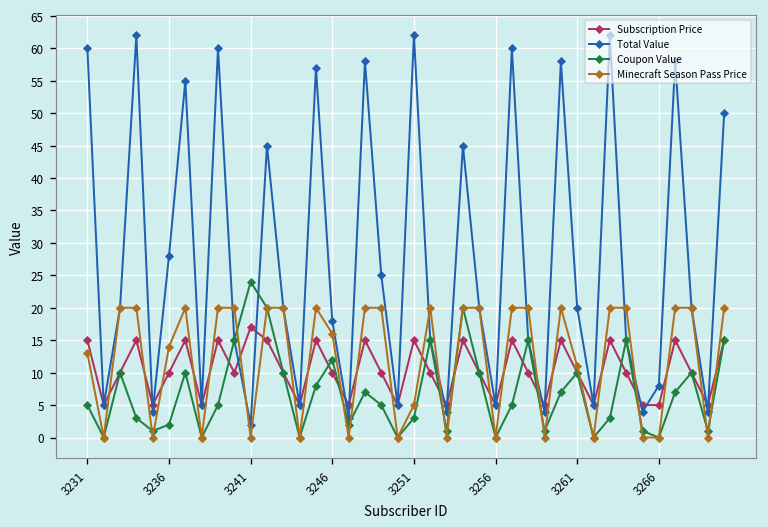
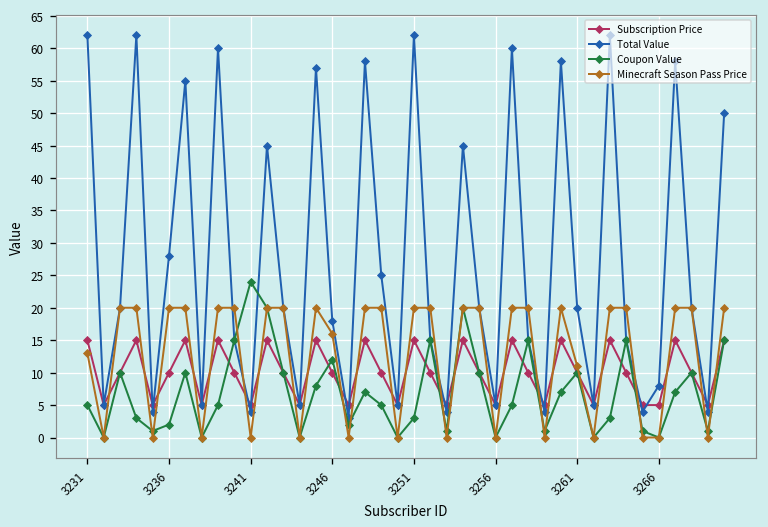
  {
    "Subscription Price": {
      "3231": 15,
      "3236": 10,
-     "3241": 17,
+     "3241": 5,
      "3246": 10,
      "3251": 15,
      "3266": 5
    },
    "Total Value": {
-     "3231": 60,
+     "3231": 62,
      "3236": 28,
-     "3241": 2,
+     "3241": 4,
      "3246": 18,
      "3251": 62,
      "3261": 20,
      "3266": 8
    },
    "Coupon Value": {
      "3231": 5,
      "3236": 2,
      "3241": 24,
      "3246": 12,
      "3251": 3
    },
    "Minecraft Season Pass Price": {
      "3231": 13,
-     "3236": 14,
+     "3236": 20,
      "3241": 0,
      "3246": 16,
-     "3251": 5,
+     "3251": 20,
      "3261": 11
    }
  }
